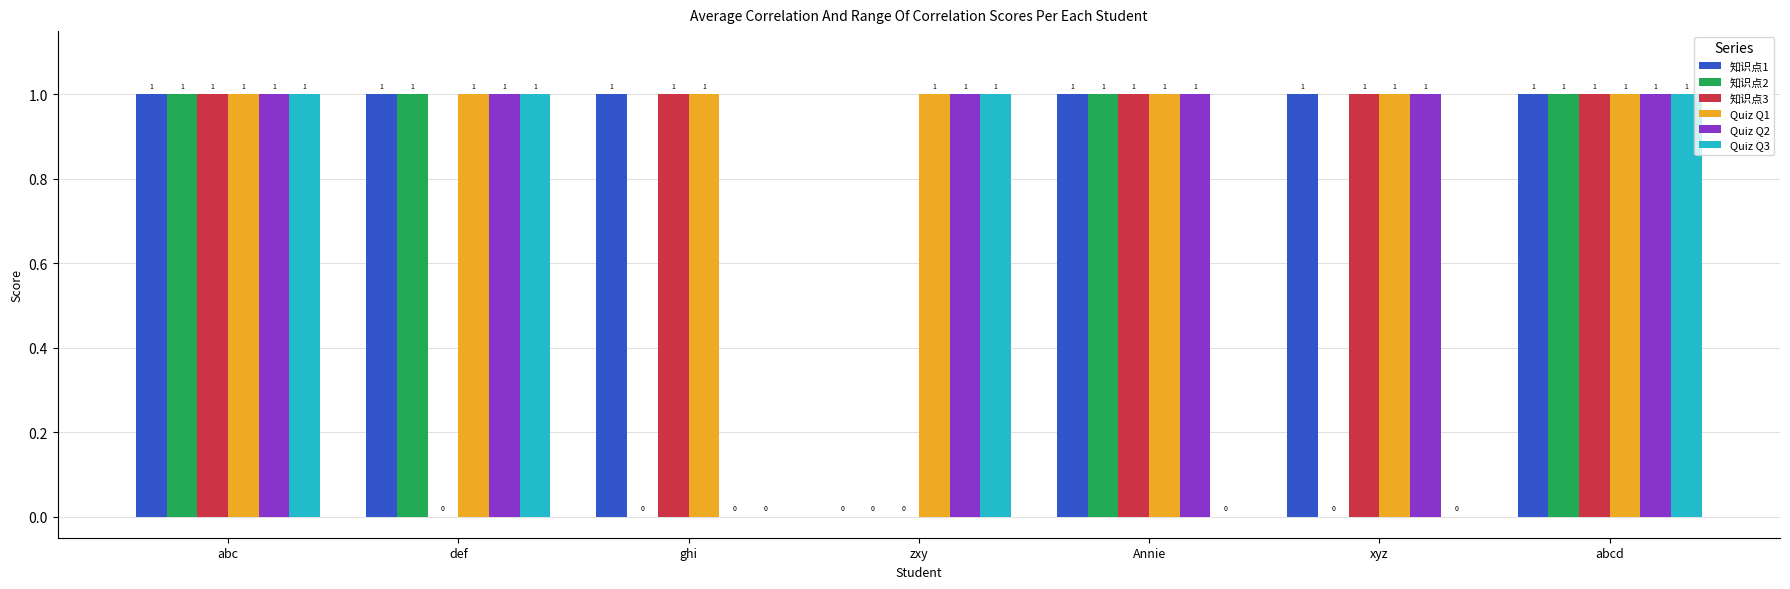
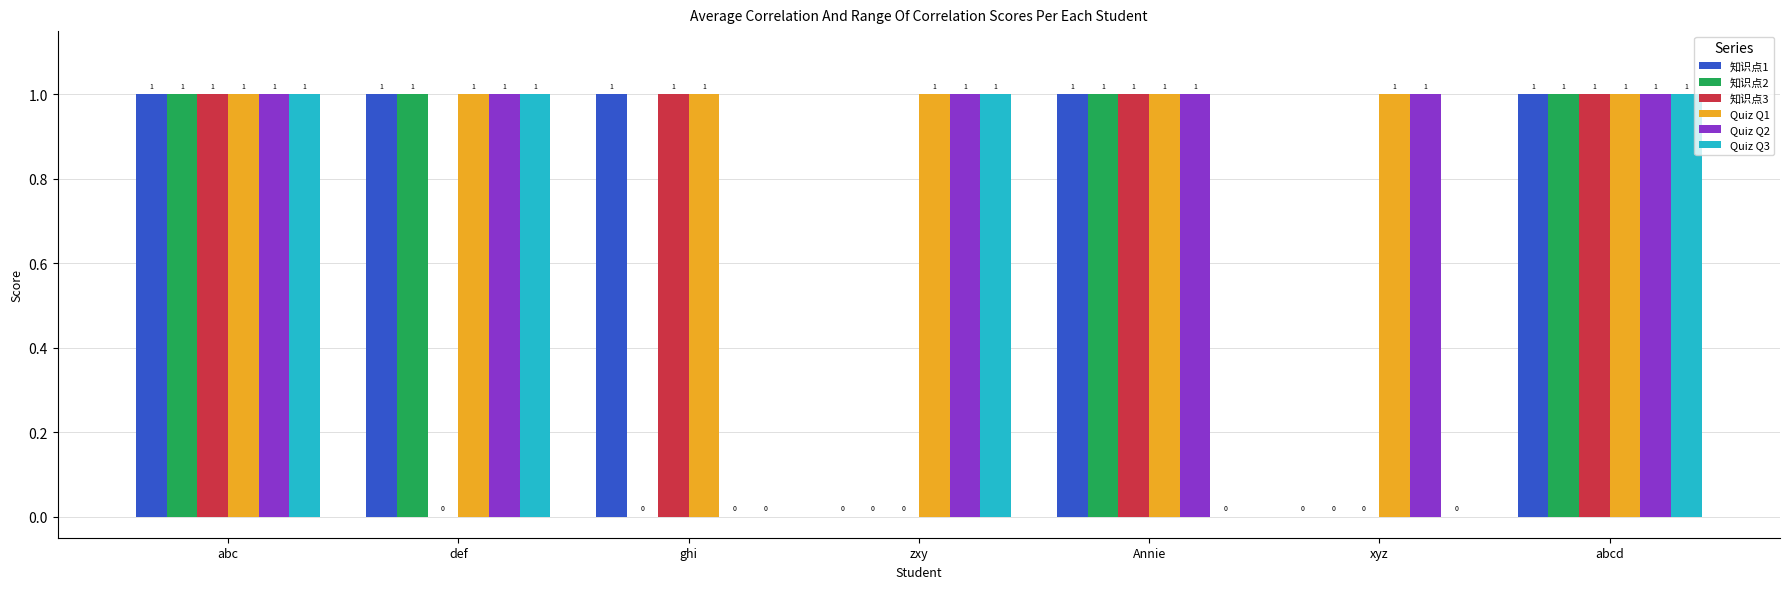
  {
    "知识点1": {
      "abc": 1,
      "def": 1,
      "ghi": 1,
      "zxy": 0,
      "Annie": 1,
-     "xyz": 1,
+     "xyz": 0,
      "abcd": 1
    },
    "知识点2": {
      "abc": 1,
      "def": 1,
      "ghi": 0,
      "zxy": 0,
      "Annie": 1,
      "xyz": 0,
      "abcd": 1
    },
    "知识点3": {
      "abc": 1,
      "def": 0,
      "ghi": 1,
      "zxy": 0,
      "Annie": 1,
-     "xyz": 1,
+     "xyz": 0,
      "abcd": 1
    },
    "Quiz Q1": {
      "abc": 1,
      "def": 1,
      "ghi": 1,
      "zxy": 1,
      "Annie": 1,
      "xyz": 1,
      "abcd": 1
    },
    "Quiz Q2": {
      "abc": 1,
      "def": 1,
      "ghi": 0,
      "zxy": 1,
      "Annie": 1,
      "xyz": 1,
      "abcd": 1
    },
    "Quiz Q3": {
      "abc": 1,
      "def": 1,
      "ghi": 0,
      "zxy": 1,
      "Annie": 0,
      "xyz": 0,
      "abcd": 1
    }
  }
